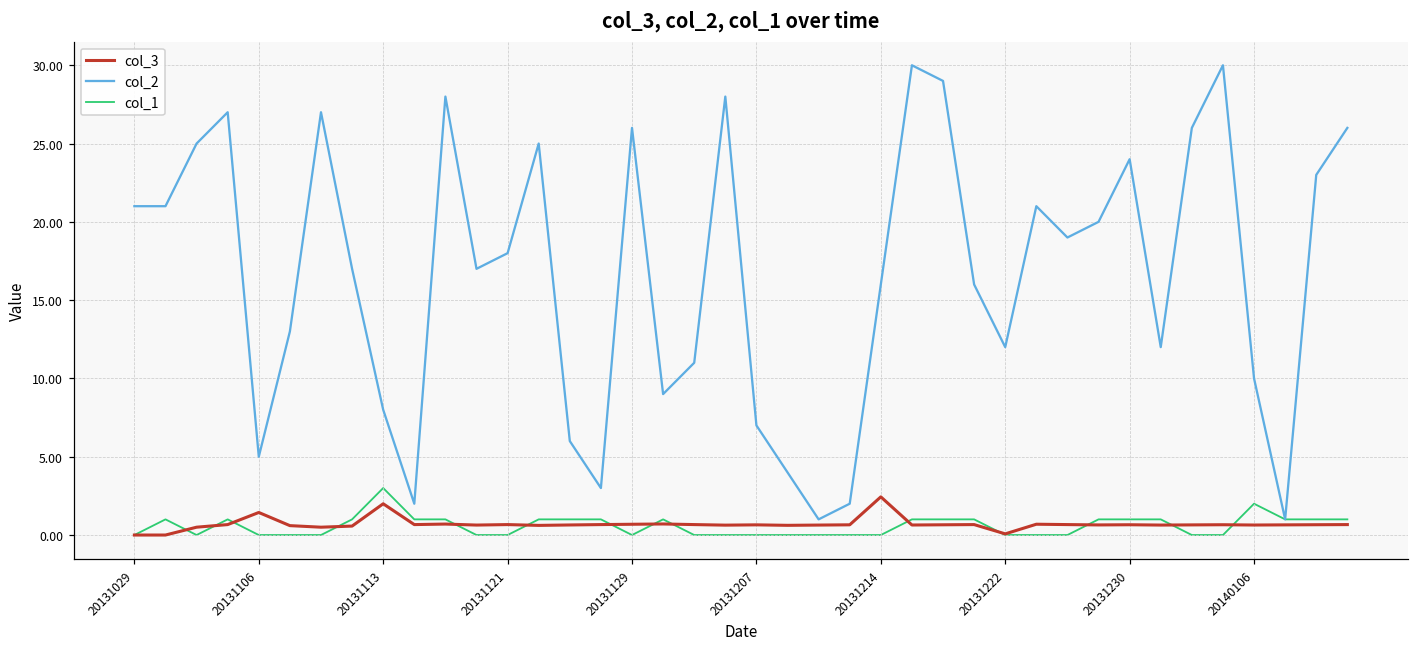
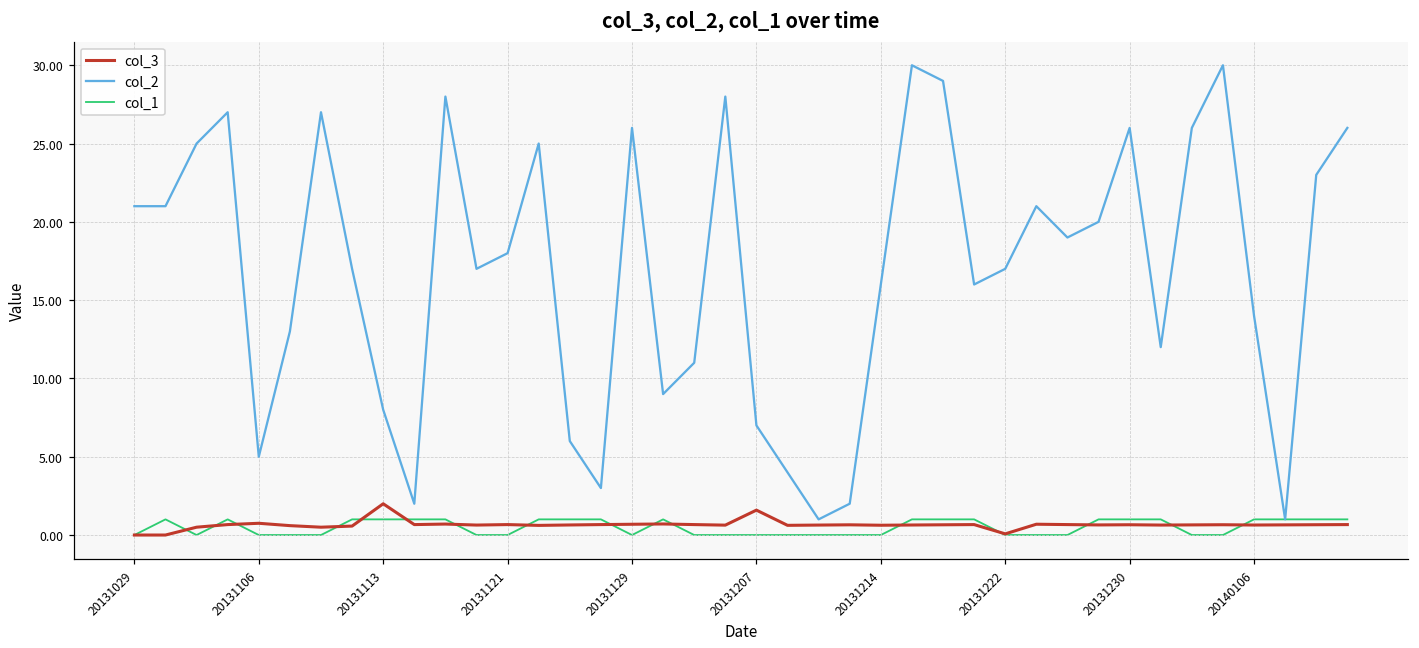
  {
    "col_3": {
-     "20131106": 1.4,
+     "20131106": 0.8,
      "20131113": 2.0,
      "20131121": 0.7,
      "20131129": 0.7,
-     "20131207": 0.7,
-     "20131214": 2.4,
+     "20131207": 1.6,
+     "20131214": 0.6,
      "20131230": 0.7,
      "20140106": 0.6
    },
    "col_2": {
      "20131029": 21,
      "20131106": 5,
      "20131113": 8,
      "20131121": 18,
      "20131129": 26,
      "20131207": 7,
      "20131214": 16,
-     "20131222": 12,
-     "20131230": 24,
-     "20140106": 10
+     "20131222": 17,
+     "20131230": 26,
+     "20140106": 14
    },
    "col_1": {
      "20131106": 0,
-     "20131113": 3,
+     "20131113": 1,
      "20131121": 0,
      "20131129": 0,
      "20131207": 0,
      "20131214": 0,
      "20131230": 1,
-     "20140106": 2
+     "20140106": 1
    }
  }
